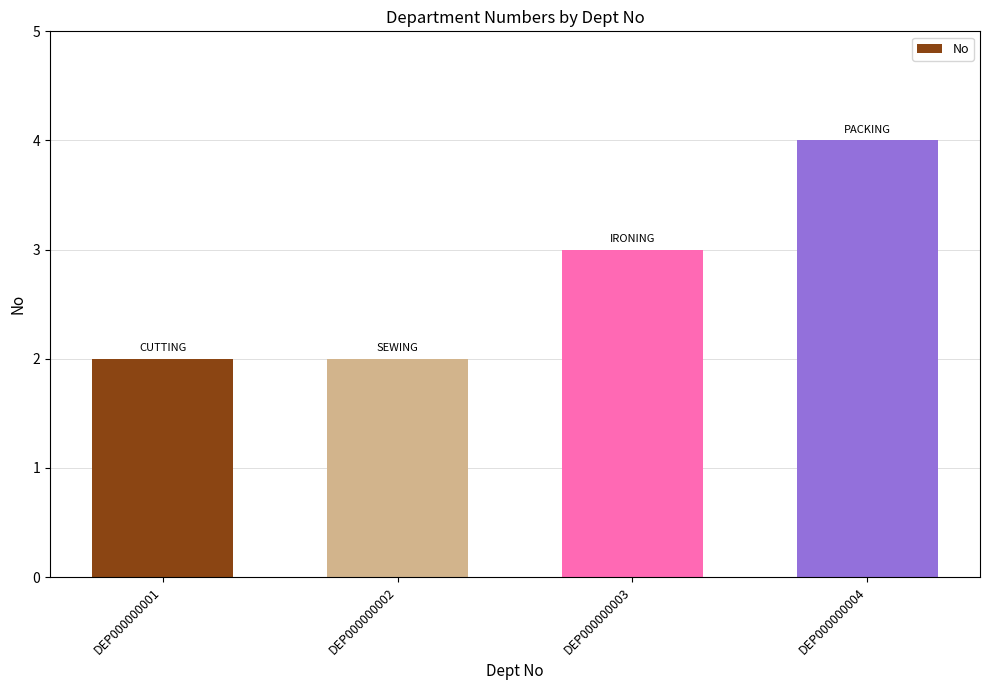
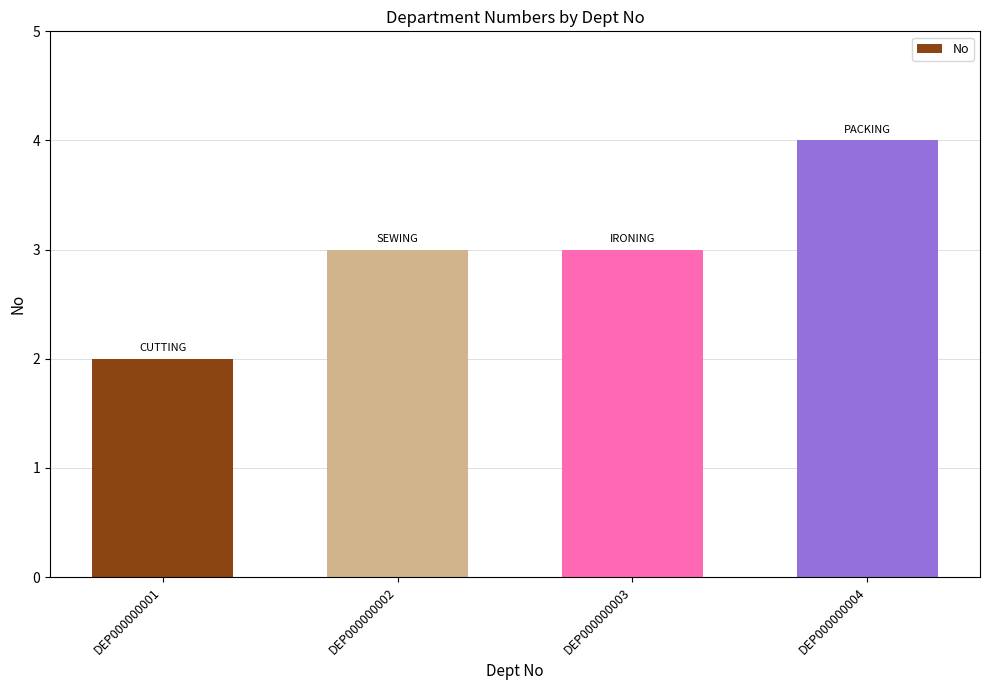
  {
    "DEP000000001": 2,
-   "DEP000000002": 2,
+   "DEP000000002": 3,
    "DEP000000003": 3,
    "DEP000000004": 4
  }
